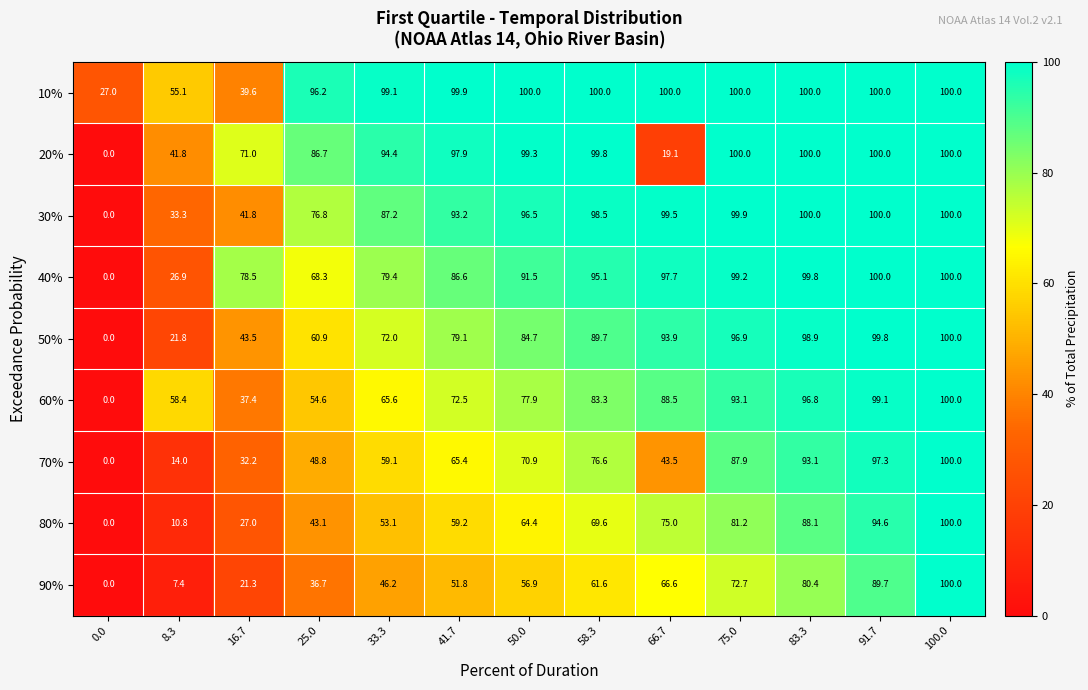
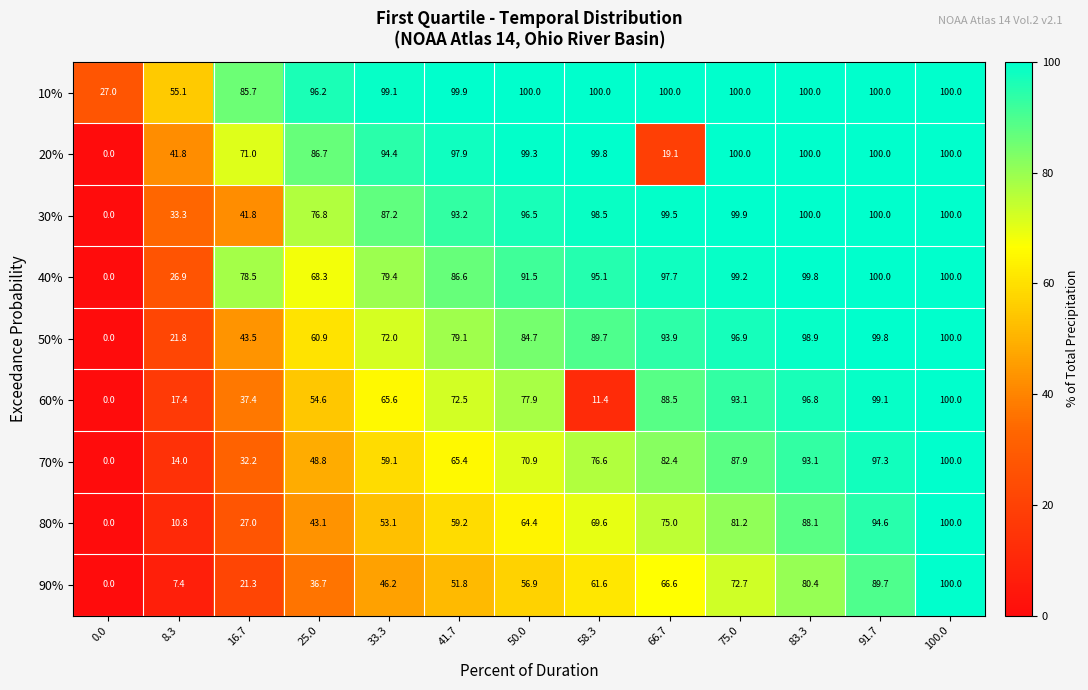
  {
    "10%": {
      "0.0": 27.0,
      "8.3": 55.1,
-     "16.7": 39.6,
+     "16.7": 85.7,
      "25.0": 96.2,
      "33.3": 99.1,
      "41.7": 99.9,
      "50.0": 100.0,
      "58.3": 100.0,
      "66.7": 100.0,
      "75.0": 100.0,
      "83.3": 100.0,
      "91.7": 100.0,
      "100.0": 100.0
    },
    "20%": {
      "0.0": 0.0,
      "8.3": 41.8,
      "16.7": 71.0,
      "25.0": 86.7,
      "33.3": 94.4,
      "41.7": 97.9,
      "50.0": 99.3,
      "58.3": 99.8,
      "66.7": 19.1,
      "75.0": 100.0,
      "83.3": 100.0,
      "91.7": 100.0,
      "100.0": 100.0
    },
    "30%": {
      "0.0": 0.0,
      "8.3": 33.3,
      "16.7": 41.8,
      "25.0": 76.8,
      "33.3": 87.2,
      "41.7": 93.2,
      "50.0": 96.5,
      "58.3": 98.5,
      "66.7": 99.5,
      "75.0": 99.9,
      "83.3": 100.0,
      "91.7": 100.0,
      "100.0": 100.0
    },
    "40%": {
      "0.0": 0.0,
      "8.3": 26.9,
      "16.7": 78.5,
      "25.0": 68.3,
      "33.3": 79.4,
      "41.7": 86.6,
      "50.0": 91.5,
      "58.3": 95.1,
      "66.7": 97.7,
      "75.0": 99.2,
      "83.3": 99.8,
      "91.7": 100.0,
      "100.0": 100.0
    },
    "50%": {
      "0.0": 0.0,
      "8.3": 21.8,
      "16.7": 43.5,
      "25.0": 60.9,
      "33.3": 72.0,
      "41.7": 79.1,
      "50.0": 84.7,
      "58.3": 89.7,
      "66.7": 93.9,
      "75.0": 96.9,
      "83.3": 98.9,
      "91.7": 99.8,
      "100.0": 100.0
    },
    "60%": {
      "0.0": 0.0,
-     "8.3": 58.4,
+     "8.3": 17.4,
      "16.7": 37.4,
      "25.0": 54.6,
      "33.3": 65.6,
      "41.7": 72.5,
      "50.0": 77.9,
-     "58.3": 83.3,
+     "58.3": 11.4,
      "66.7": 88.5,
      "75.0": 93.1,
      "83.3": 96.8,
      "91.7": 99.1,
      "100.0": 100.0
    },
    "70%": {
      "0.0": 0.0,
      "8.3": 14.0,
      "16.7": 32.2,
      "25.0": 48.8,
      "33.3": 59.1,
      "41.7": 65.4,
      "50.0": 70.9,
      "58.3": 76.6,
-     "66.7": 43.5,
+     "66.7": 82.4,
      "75.0": 87.9,
      "83.3": 93.1,
      "91.7": 97.3,
      "100.0": 100.0
    },
    "80%": {
      "0.0": 0.0,
      "8.3": 10.8,
      "16.7": 27.0,
      "25.0": 43.1,
      "33.3": 53.1,
      "41.7": 59.2,
      "50.0": 64.4,
      "58.3": 69.6,
      "66.7": 75.0,
      "75.0": 81.2,
      "83.3": 88.1,
      "91.7": 94.6,
      "100.0": 100.0
    },
    "90%": {
      "0.0": 0.0,
      "8.3": 7.4,
      "16.7": 21.3,
      "25.0": 36.7,
      "33.3": 46.2,
      "41.7": 51.8,
      "50.0": 56.9,
      "58.3": 61.6,
      "66.7": 66.6,
      "75.0": 72.7,
      "83.3": 80.4,
      "91.7": 89.7,
      "100.0": 100.0
    }
  }
